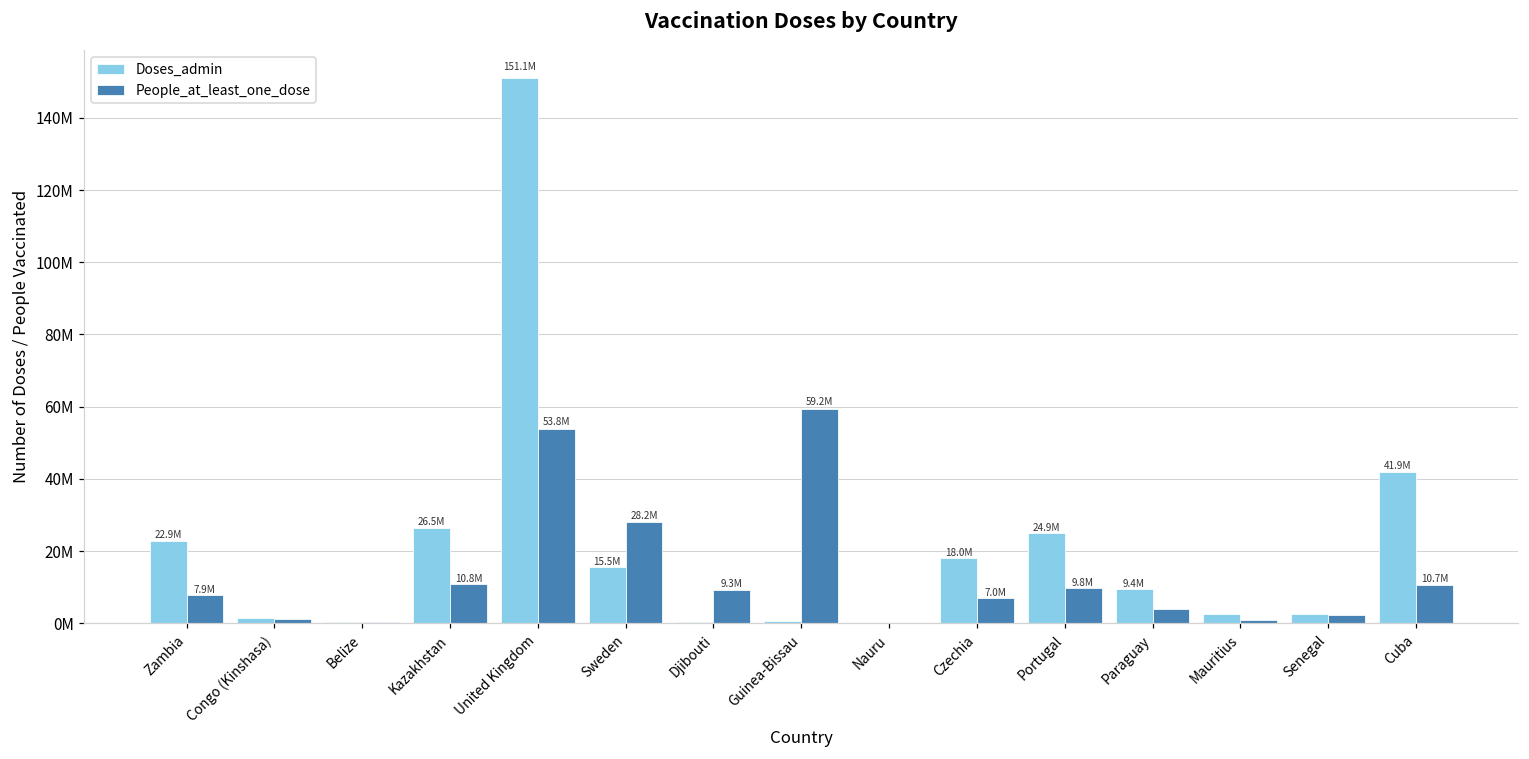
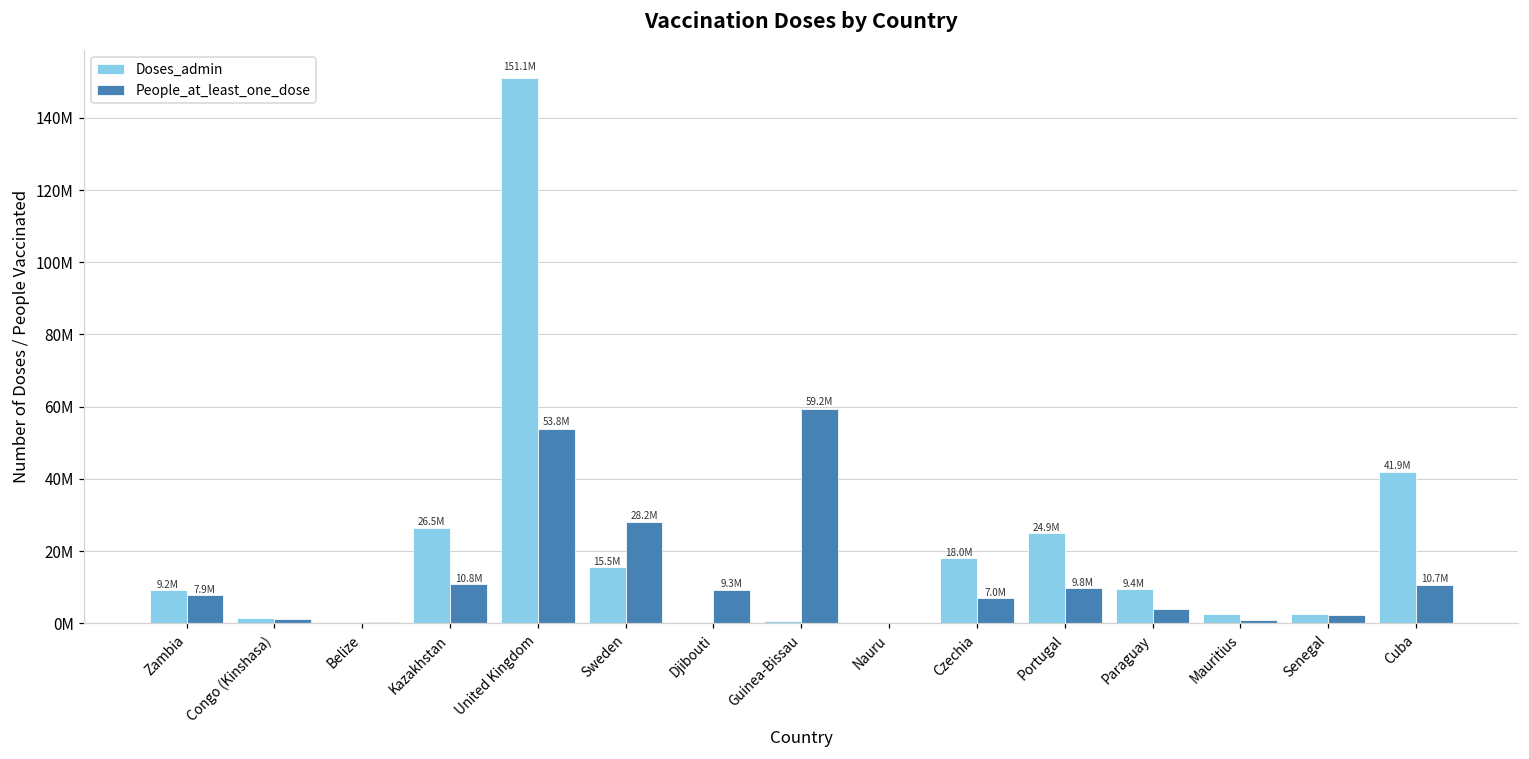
  {
    "Doses_admin": {
-     "Zambia": "22.9M",
+     "Zambia": "9.2M",
      "Kazakhstan": "26.5M",
      "United Kingdom": "151.1M",
      "Sweden": "15.5M",
      "Czechia": "18.0M",
      "Portugal": "24.9M",
      "Paraguay": "9.4M",
      "Cuba": "41.9M"
    },
    "People_at_least_one_dose": {
      "Zambia": "7.9M",
      "Kazakhstan": "10.8M",
      "United Kingdom": "53.8M",
      "Sweden": "28.2M",
      "Djibouti": "9.3M",
      "Guinea-Bissau": "59.2M",
      "Czechia": "7.0M",
      "Portugal": "9.8M",
      "Cuba": "10.7M"
    }
  }
